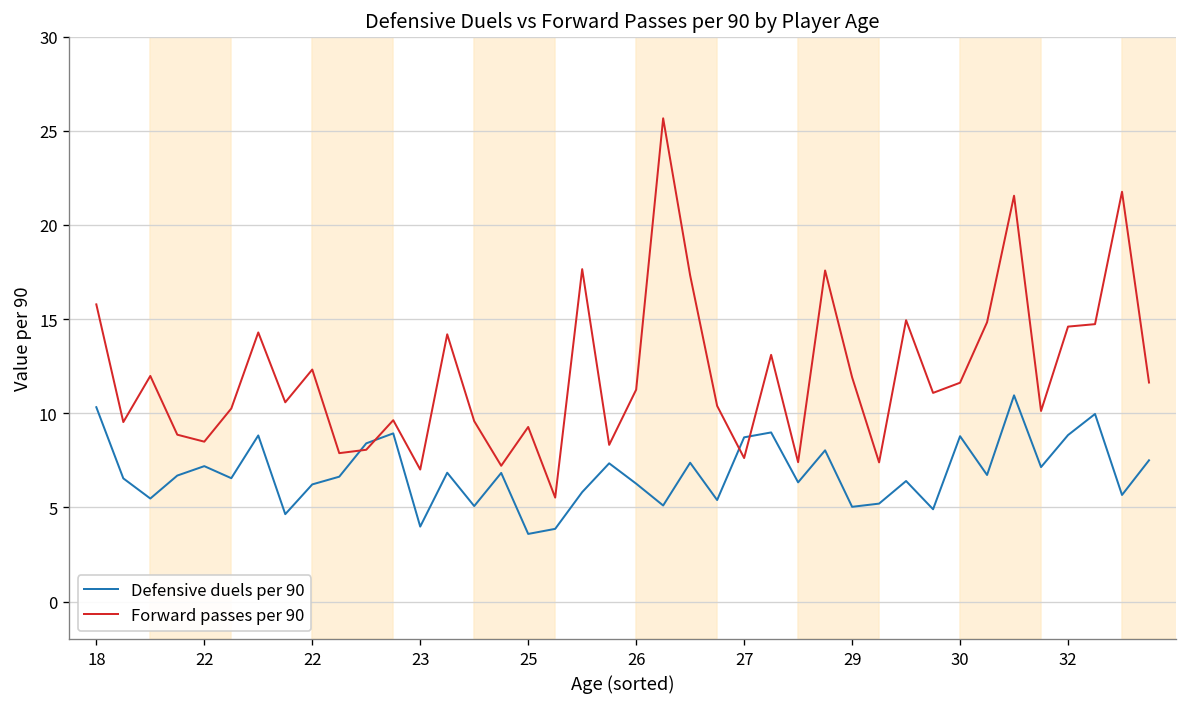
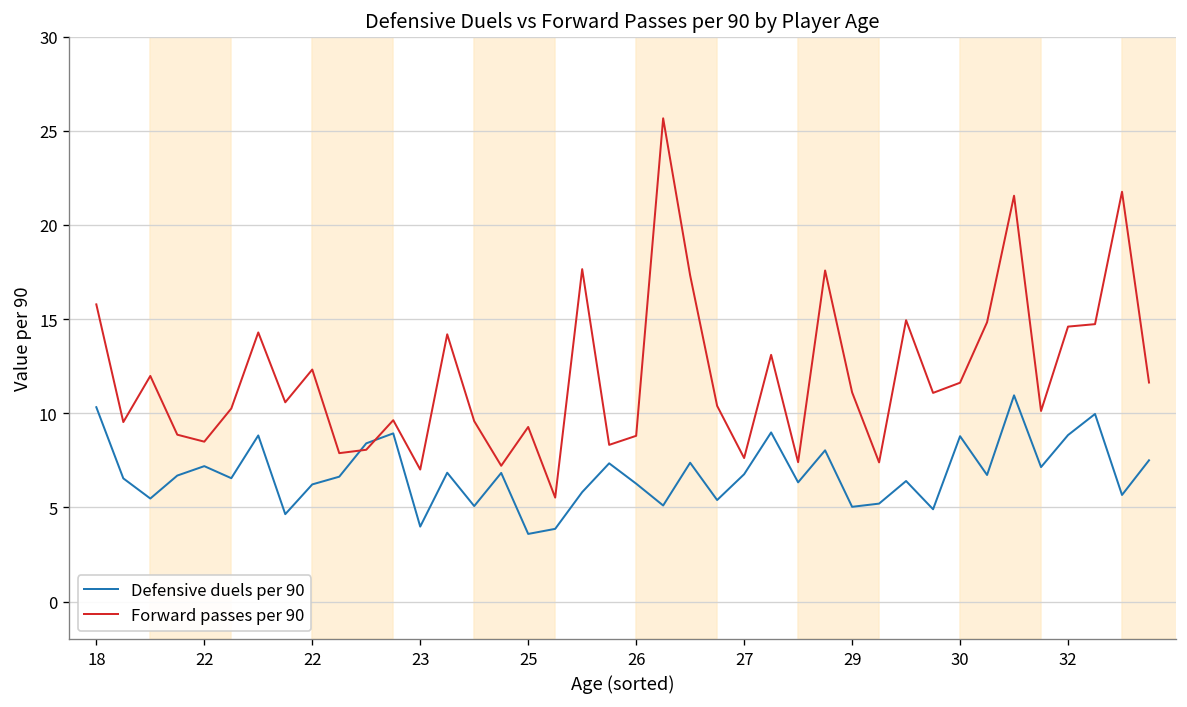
  {
    "Defensive duels per 90": {
      "18": 10.3,
      "23": 4.0,
      "25": 3.6,
      "26": 6.3,
-     "27": 8.7,
+     "27": 6.8,
      "29": 5.0,
      "30": 8.8,
      "32": 8.8
    },
    "Forward passes per 90": {
      "18": 15.8,
      "23": 7.0,
      "25": 9.3,
-     "26": 11.3,
+     "26": 8.8,
      "27": 7.6,
-     "29": 11.9,
+     "29": 11.1,
      "30": 11.6,
      "32": 14.6
    }
  }
